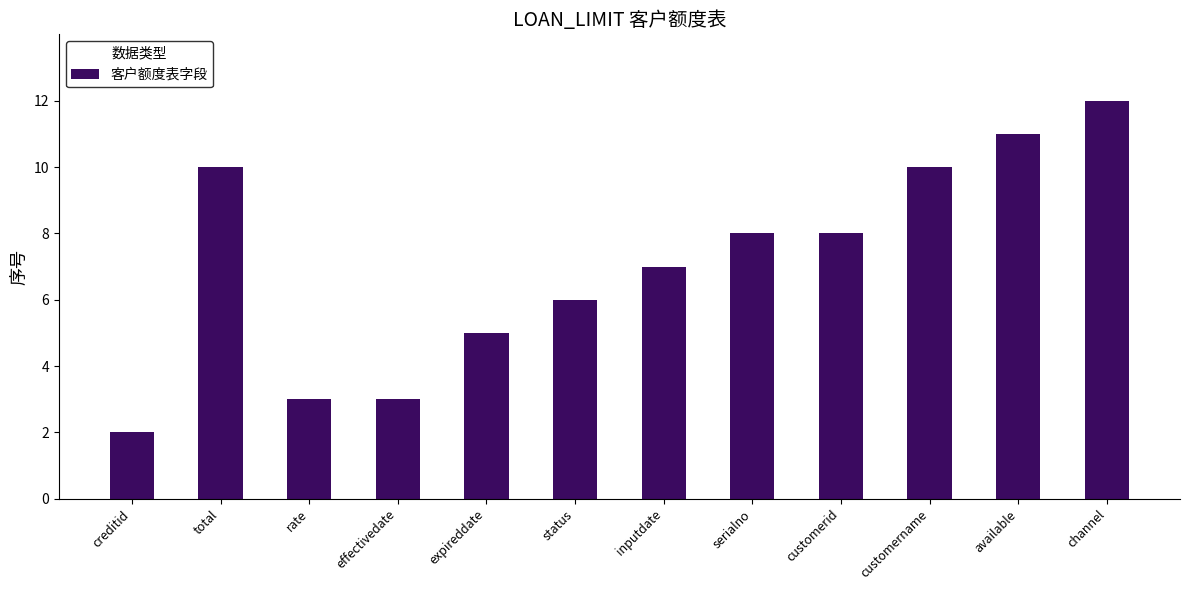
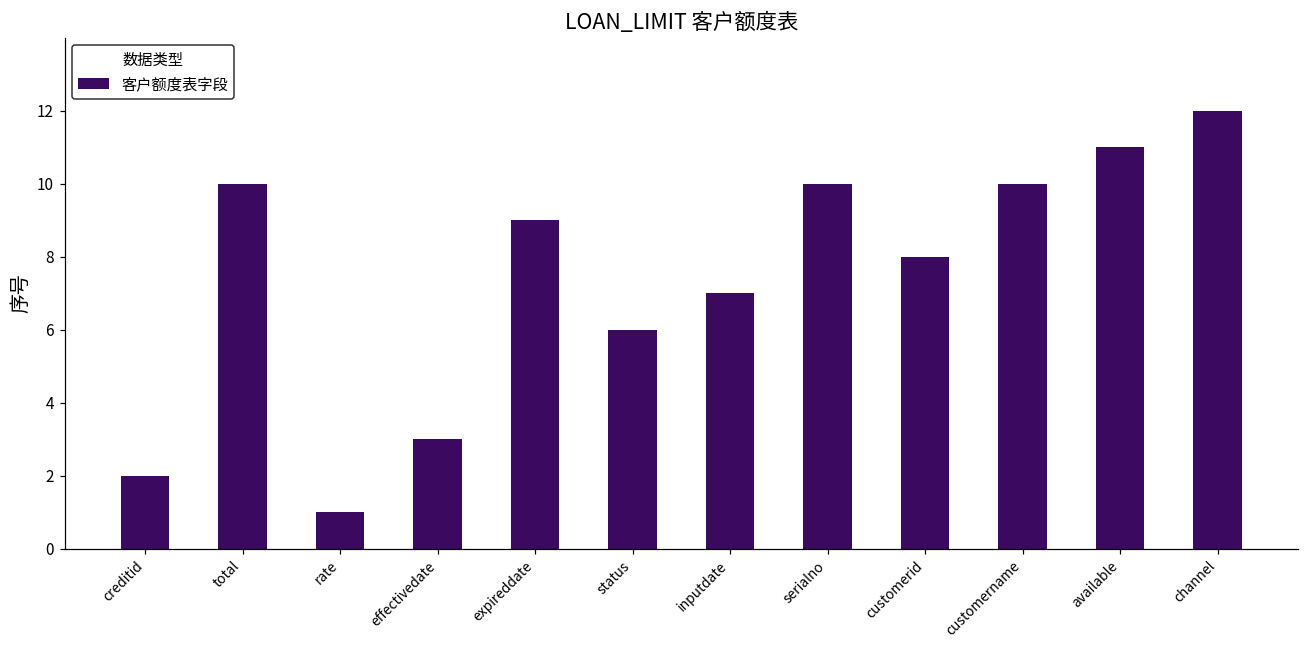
  {
    "creditid": 2,
    "total": 10,
-   "rate": 3,
+   "rate": 1,
    "effectivedate": 3,
-   "expireddate": 5,
+   "expireddate": 9,
    "status": 6,
    "inputdate": 7,
-   "serialno": 8,
+   "serialno": 10,
    "customerid": 8,
    "customername": 10,
    "available": 11,
    "channel": 12
  }
